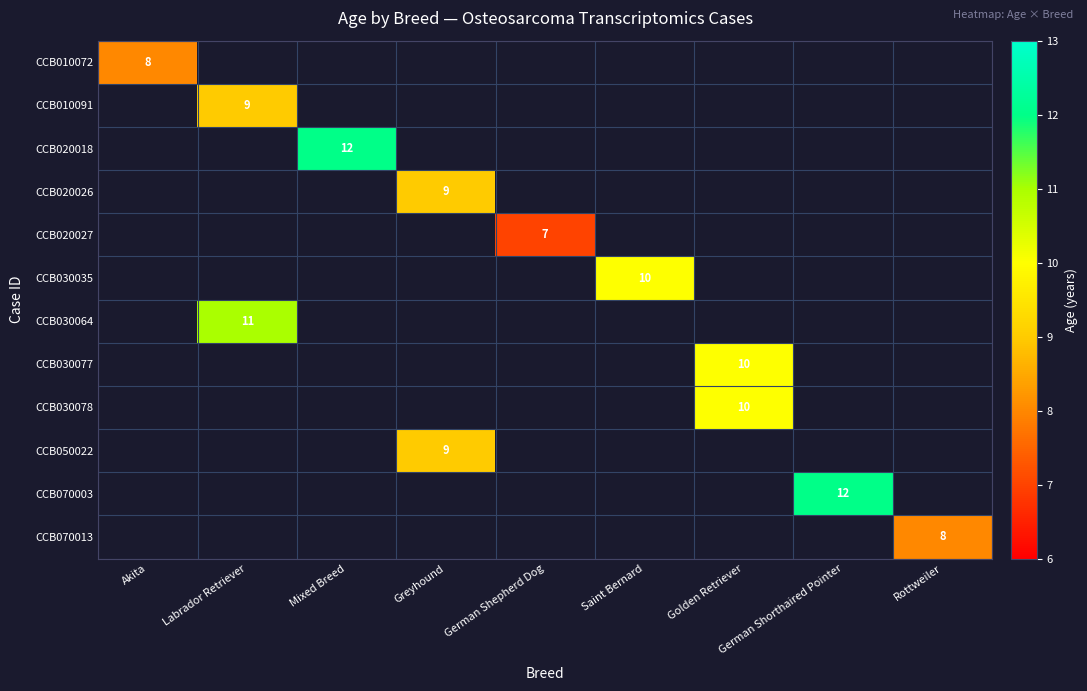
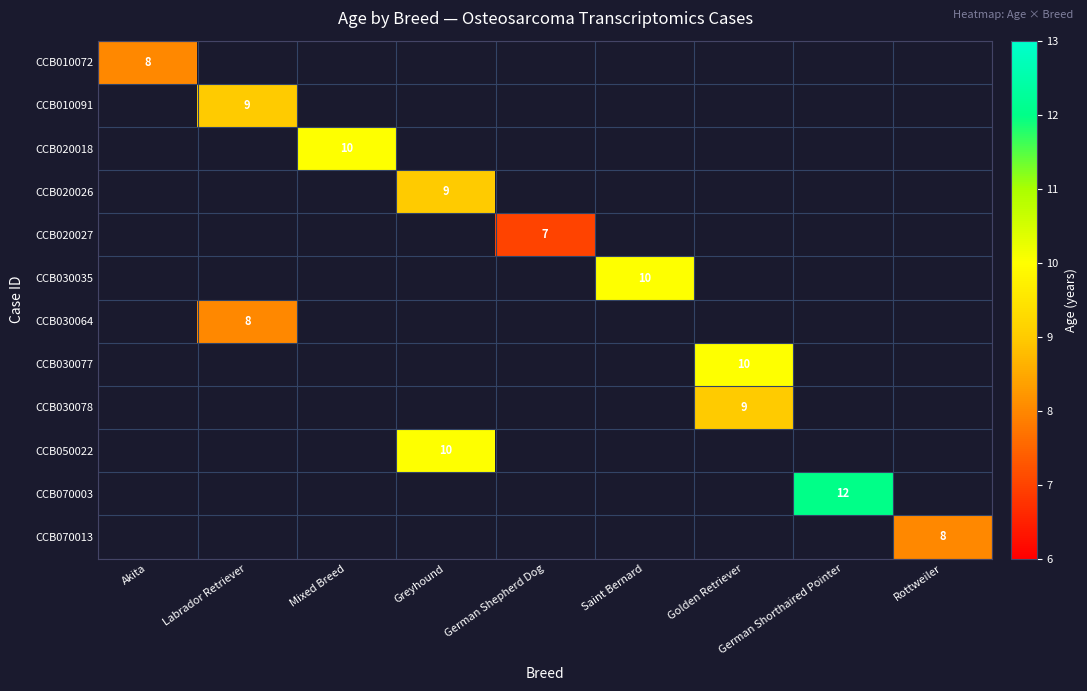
  {
    "CCB010072": {
      "Akita": 8
    },
    "CCB010091": {
      "Labrador Retriever": 9
    },
    "CCB020018": {
-     "Mixed Breed": 12
+     "Mixed Breed": 10
    },
    "CCB020026": {
      "Greyhound": 9
    },
    "CCB020027": {
      "German Shepherd Dog": 7
    },
    "CCB030035": {
      "Saint Bernard": 10
    },
    "CCB030064": {
-     "Labrador Retriever": 11
+     "Labrador Retriever": 8
    },
    "CCB030077": {
      "Golden Retriever": 10
    },
    "CCB030078": {
-     "Golden Retriever": 10
+     "Golden Retriever": 9
    },
    "CCB050022": {
-     "Greyhound": 9
+     "Greyhound": 10
    },
    "CCB070003": {
      "German Shorthaired Pointer": 12
    },
    "CCB070013": {
      "Rottweiler": 8
    }
  }
